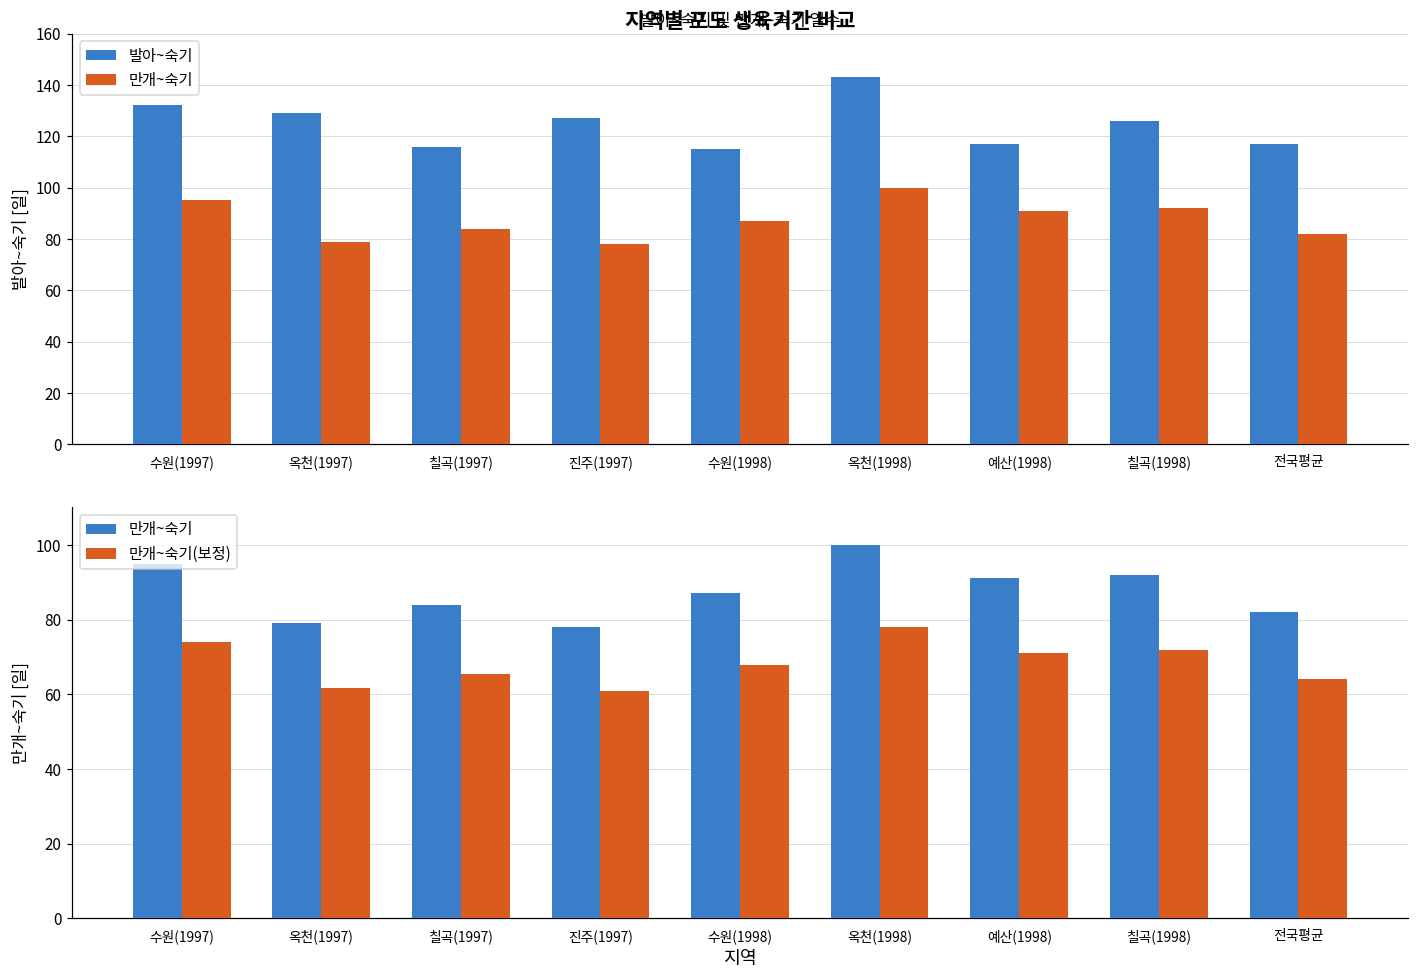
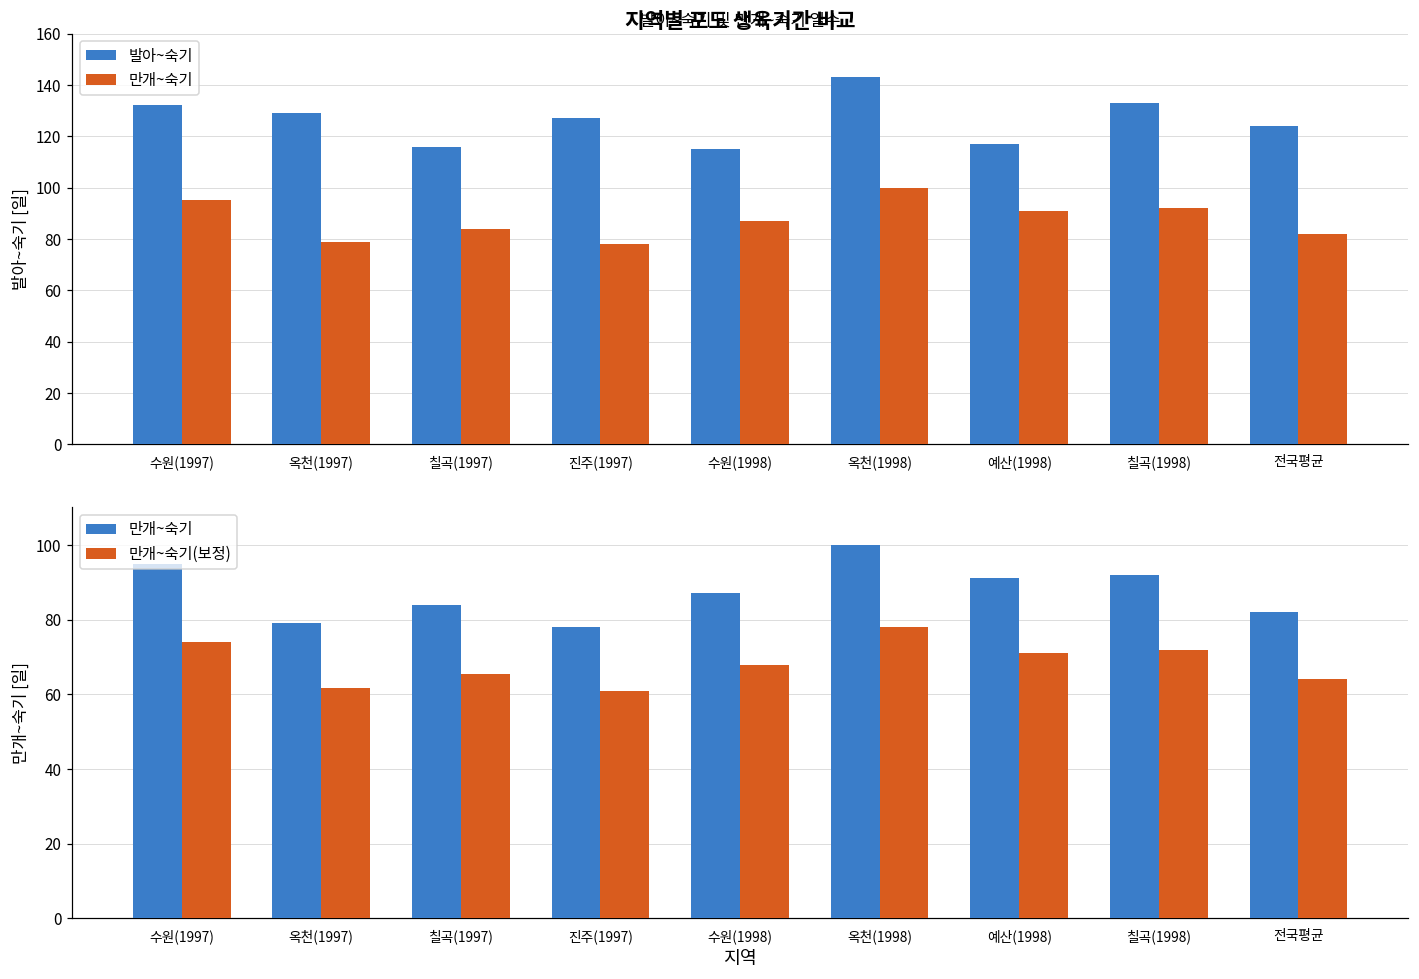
  {
    "지역별 포도 생육기간 비교": {
      "발아~숙기": {
        "수원(1997)": 132,
        "옥천(1997)": 129,
        "칠곡(1997)": 116,
        "진주(1997)": 127,
        "수원(1998)": 115,
        "옥천(1998)": 143,
        "예산(1998)": 117,
-       "칠곡(1998)": 126,
-       "전국평균": 117
+       "칠곡(1998)": 133,
+       "전국평균": 124
      }
    }
  }
